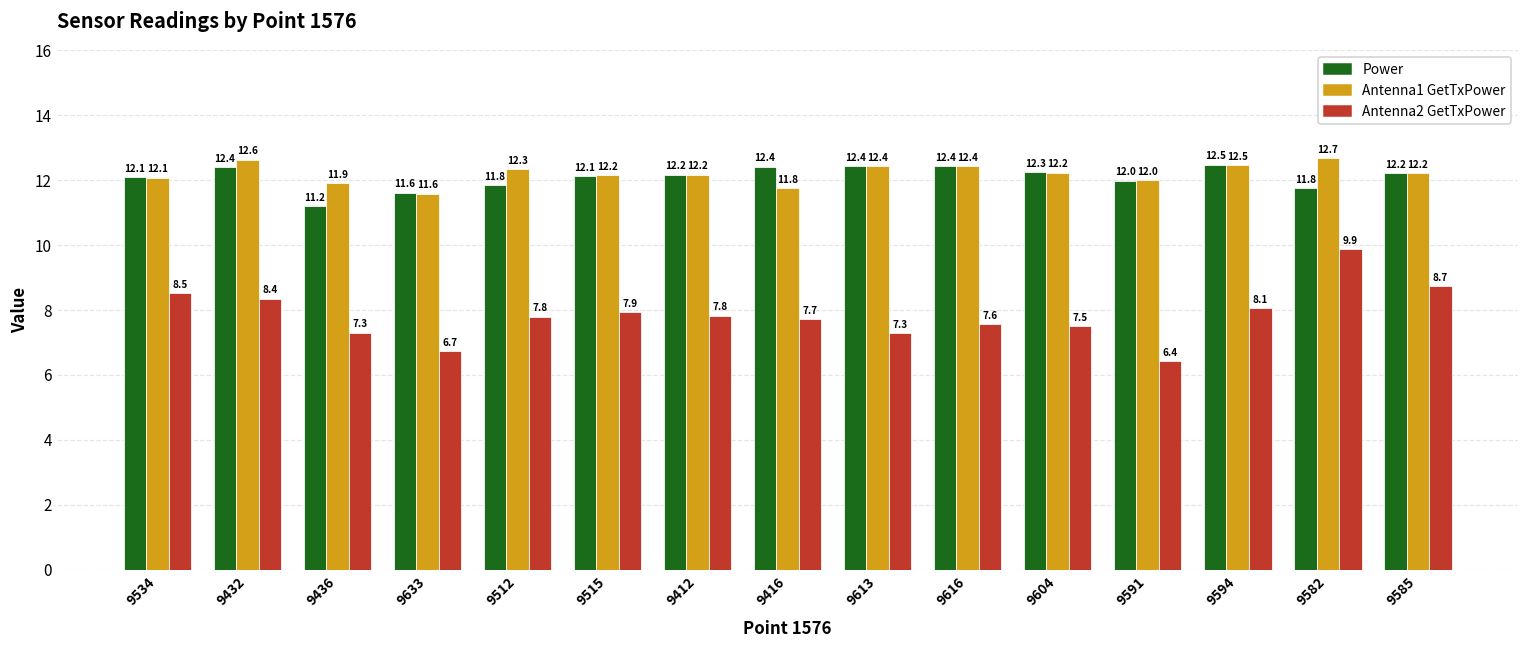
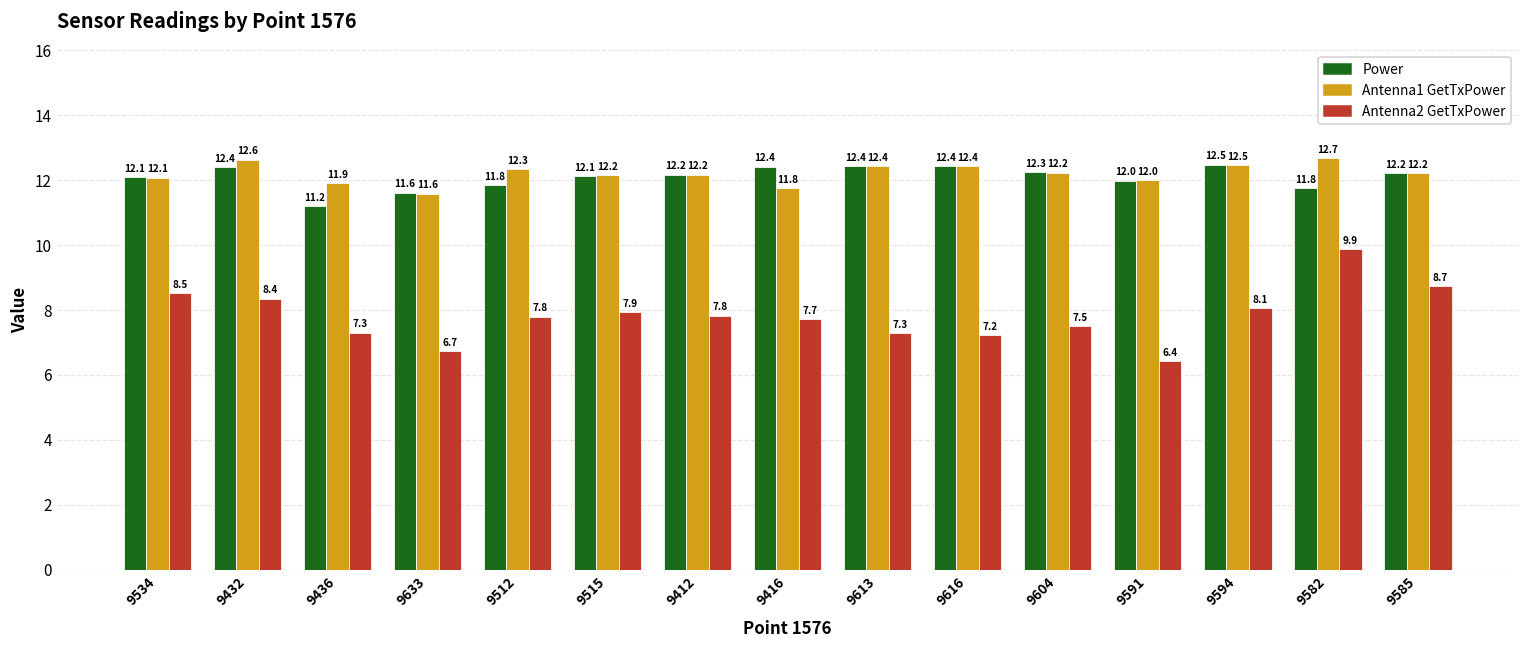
  {
    "Power": {
      "9534": 12.1,
      "9432": 12.4,
      "9436": 11.2,
      "9633": 11.6,
      "9512": 11.8,
      "9515": 12.1,
      "9412": 12.2,
      "9416": 12.4,
      "9613": 12.4,
      "9616": 12.4,
      "9604": 12.3,
      "9591": 12.0,
      "9594": 12.5,
      "9582": 11.8,
      "9585": 12.2
    },
    "Antenna1 GetTxPower": {
      "9534": 12.1,
      "9432": 12.6,
      "9436": 11.9,
      "9633": 11.6,
      "9512": 12.3,
      "9515": 12.2,
      "9412": 12.2,
      "9416": 11.8,
      "9613": 12.4,
      "9616": 12.4,
      "9604": 12.2,
      "9591": 12.0,
      "9594": 12.5,
      "9582": 12.7,
      "9585": 12.2
    },
    "Antenna2 GetTxPower": {
      "9534": 8.5,
      "9432": 8.4,
      "9436": 7.3,
      "9633": 6.7,
      "9512": 7.8,
      "9515": 7.9,
      "9412": 7.8,
      "9416": 7.7,
      "9613": 7.3,
-     "9616": 7.6,
+     "9616": 7.2,
      "9604": 7.5,
      "9591": 6.4,
      "9594": 8.1,
      "9582": 9.9,
      "9585": 8.7
    }
  }
